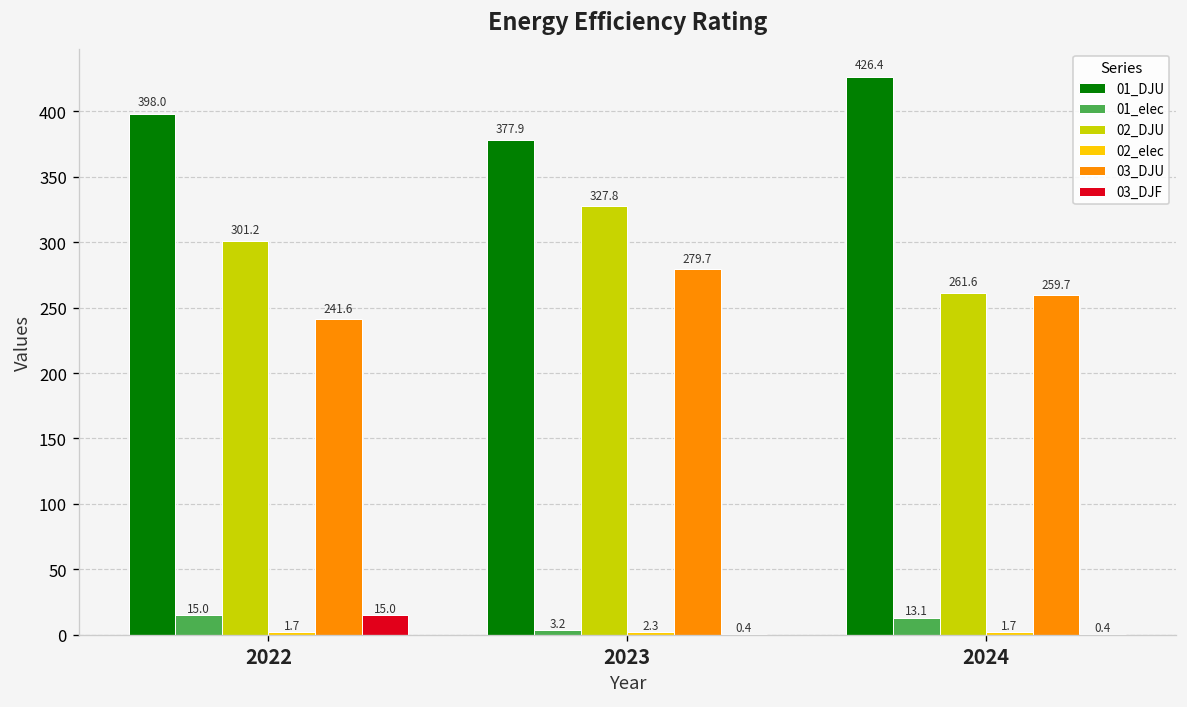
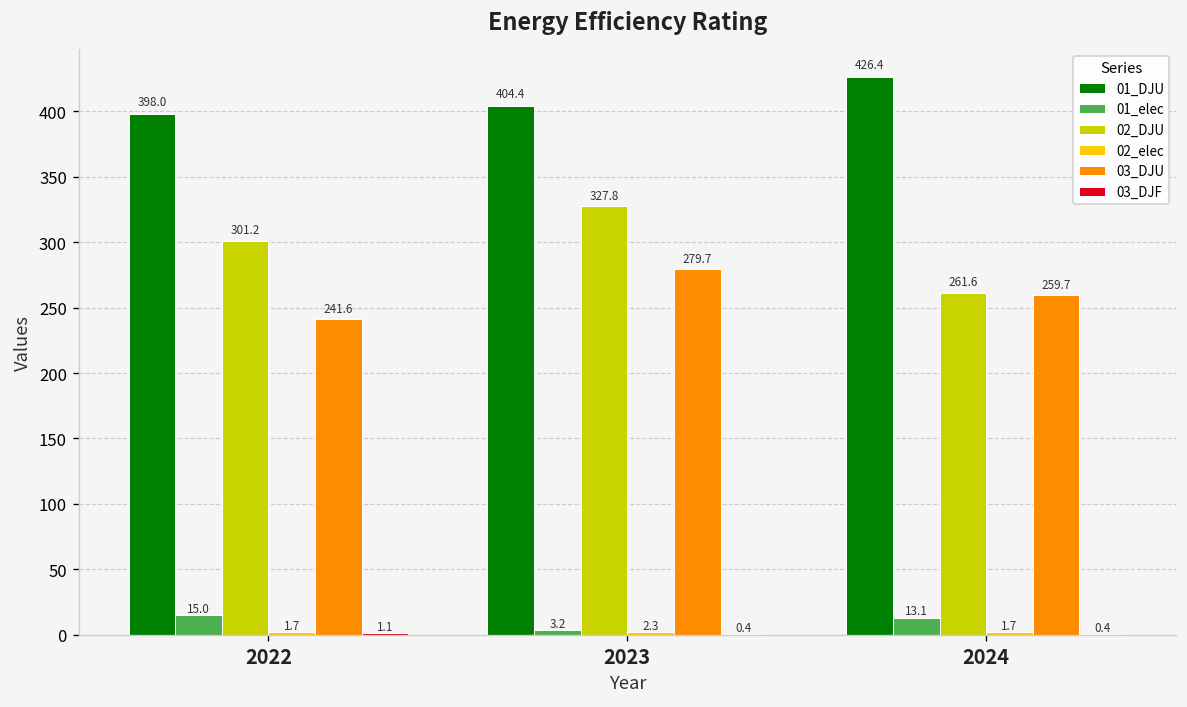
  {
    "01_DJU": {
      "2022": 398.0,
-     "2023": 377.9,
+     "2023": 404.4,
      "2024": 426.4
    },
    "01_elec": {
      "2022": 15.0,
      "2023": 3.2,
      "2024": 13.1
    },
    "03_DJU": {
      "2022": 241.6,
      "2023": 279.7,
      "2024": 259.7
    },
    "03_DJF": {
-     "2022": 15.0,
+     "2022": 1.1,
      "2023": 0.4,
      "2024": 0.4
    }
  }
